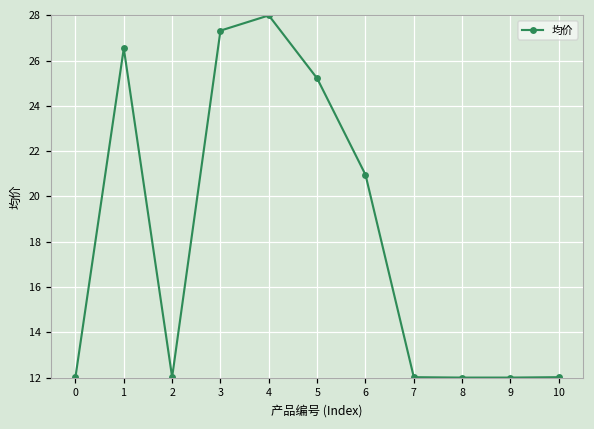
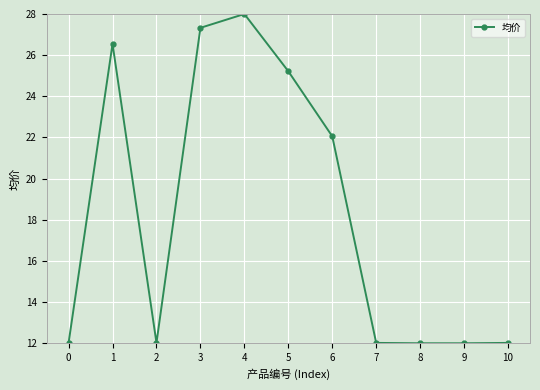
  {
    "0": 12.0,
    "1": 26.5,
    "2": 12.0,
    "3": 27.3,
    "4": 28.0,
    "5": 25.2,
-   "6": 21.0,
+   "6": 22.1,
    "7": 12.0,
    "8": 12.0,
    "9": 12.0,
    "10": 12.0
  }
